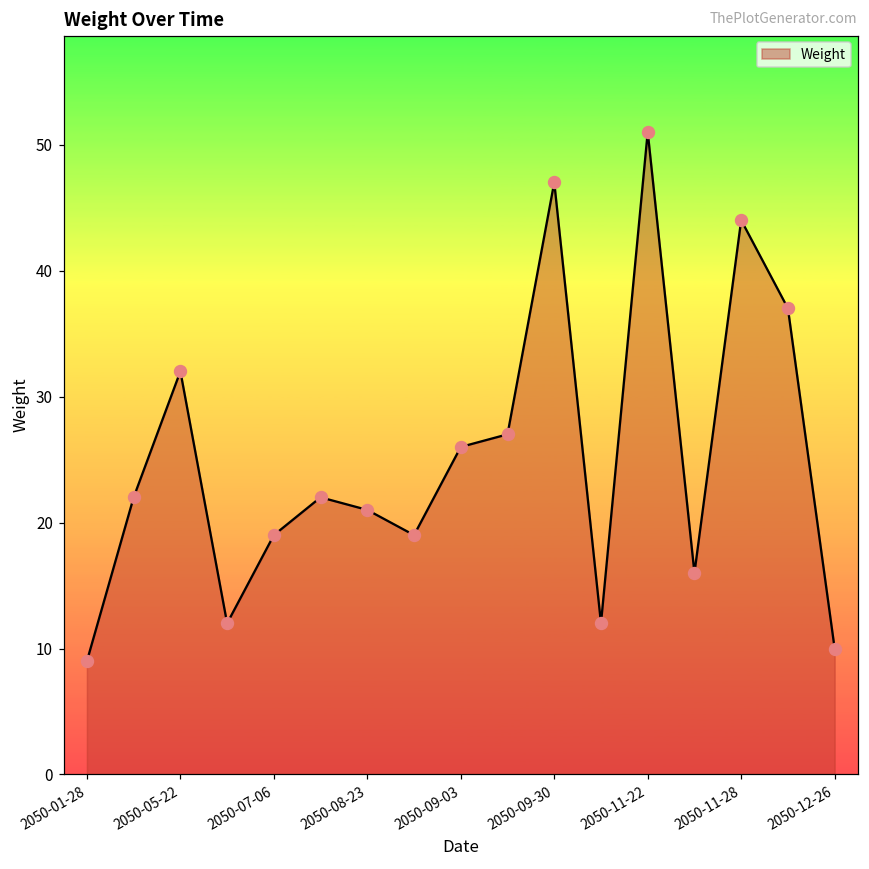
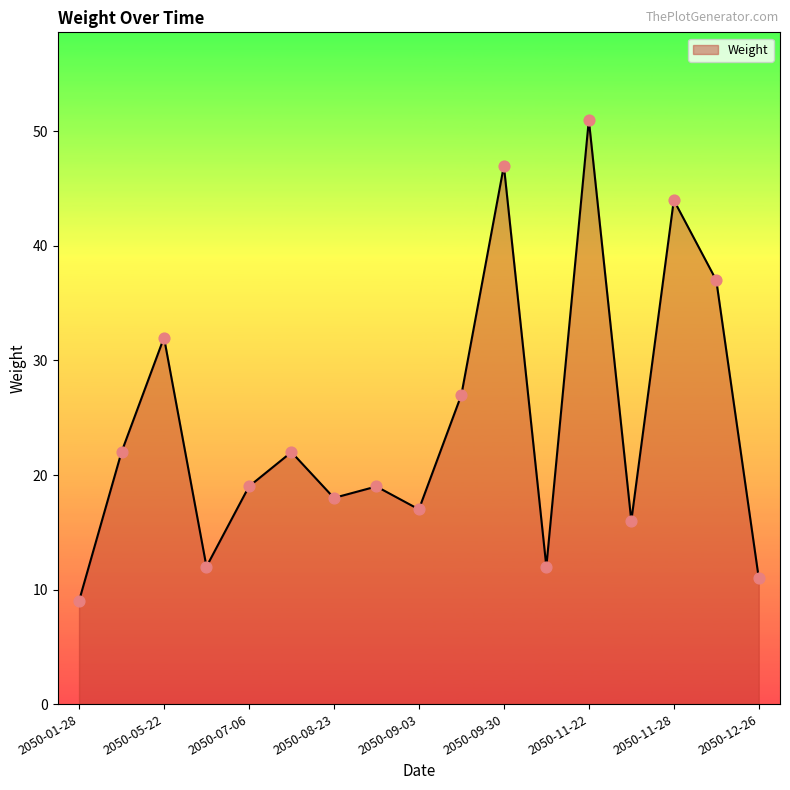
  {
    "2050-01-28": 9,
    "2050-05-22": 32,
    "2050-07-06": 19,
-   "2050-08-23": 21,
-   "2050-09-03": 26,
+   "2050-08-23": 18,
+   "2050-09-03": 17,
    "2050-09-30": 47,
    "2050-11-22": 51,
    "2050-11-28": 44,
-   "2050-12-26": 10
+   "2050-12-26": 11
  }
